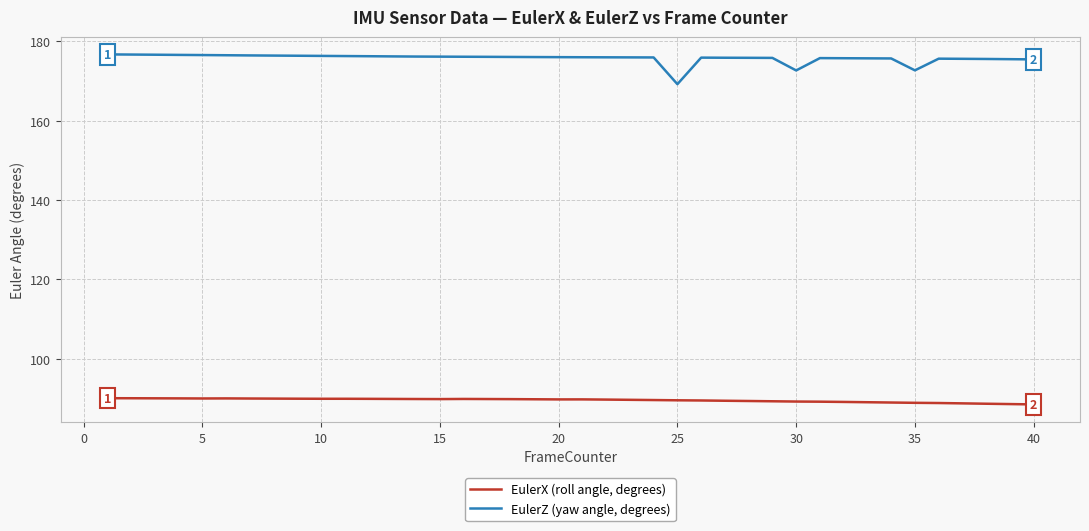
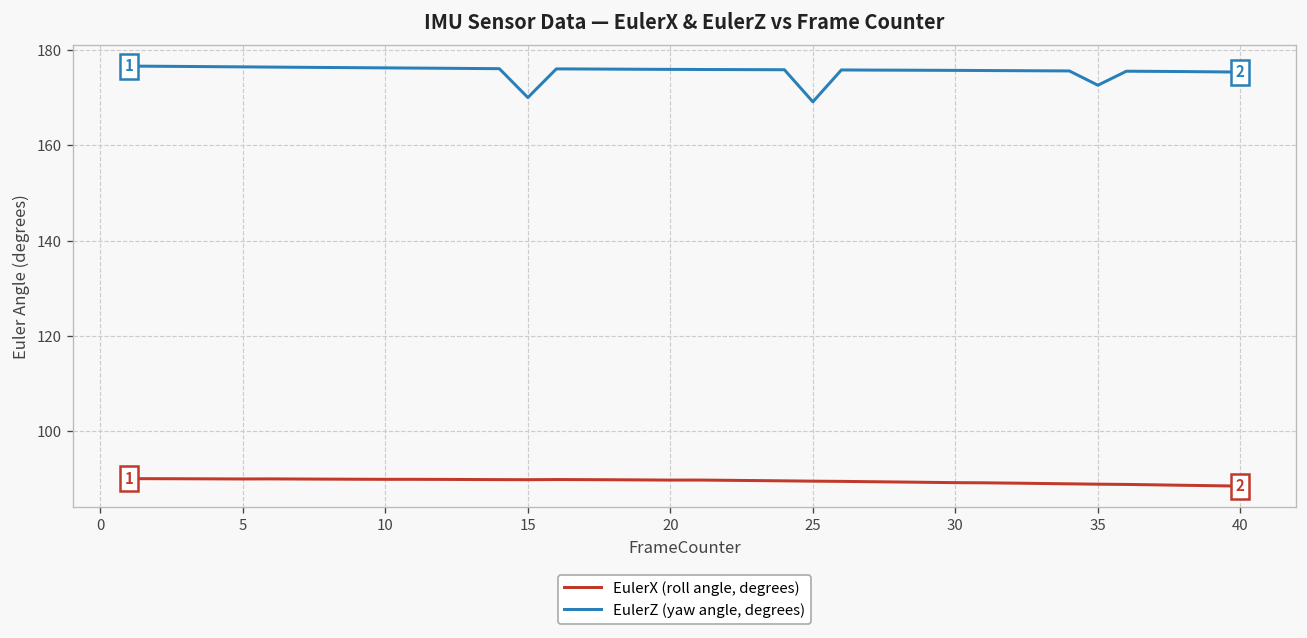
  {
    "EulerX (roll angle, degrees)": {
      "5": 90,
      "10": 90,
      "15": 90,
      "20": 90,
      "25": 90,
      "30": 89,
      "35": 89
    },
    "EulerZ (yaw angle, degrees)": {
      "5": 176,
      "10": 176,
-     "15": 176,
+     "15": 170,
      "20": 176,
      "25": 169,
-     "30": 173,
+     "30": 176,
      "35": 173
    }
  }
